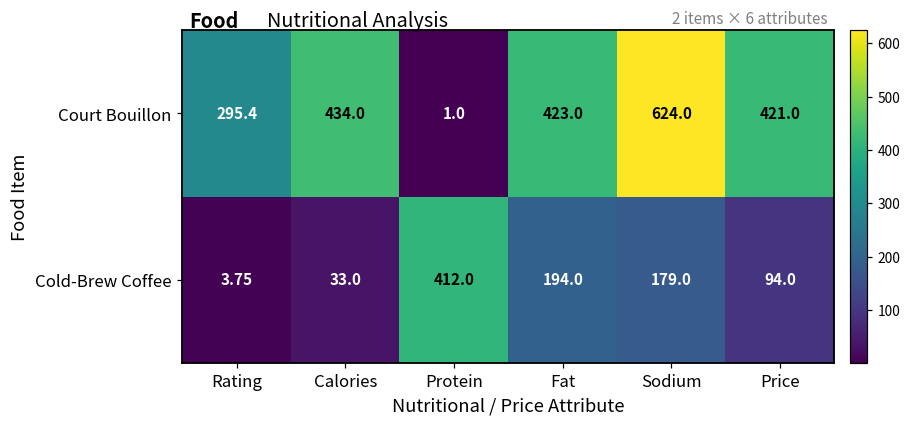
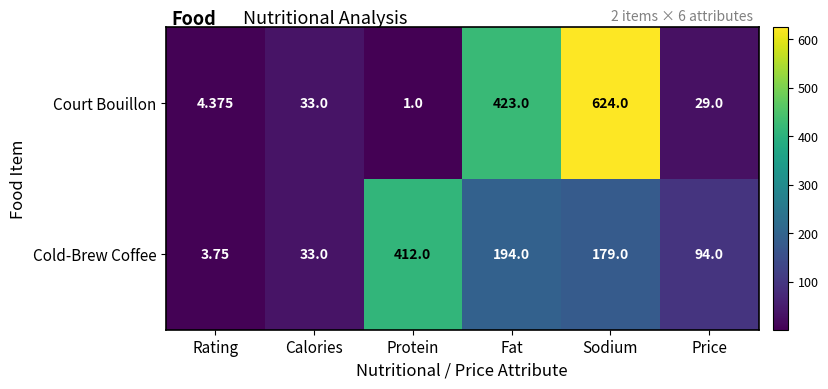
  {
    "Court Bouillon": {
-     "Rating": 295.4,
-     "Calories": 434.0,
+     "Rating": 4.375,
+     "Calories": 33.0,
      "Protein": 1.0,
      "Fat": 423.0,
      "Sodium": 624.0,
-     "Price": 421.0
+     "Price": 29.0
    },
    "Cold-Brew Coffee": {
      "Rating": 3.75,
      "Calories": 33.0,
      "Protein": 412.0,
      "Fat": 194.0,
      "Sodium": 179.0,
      "Price": 94.0
    }
  }
